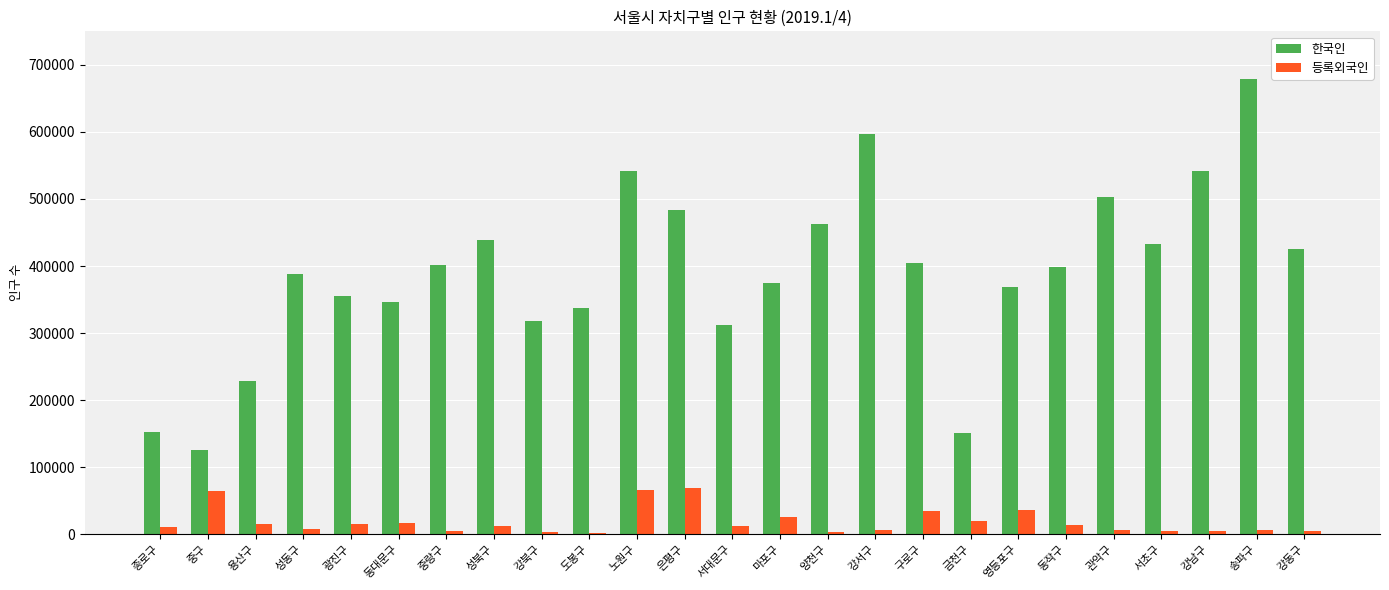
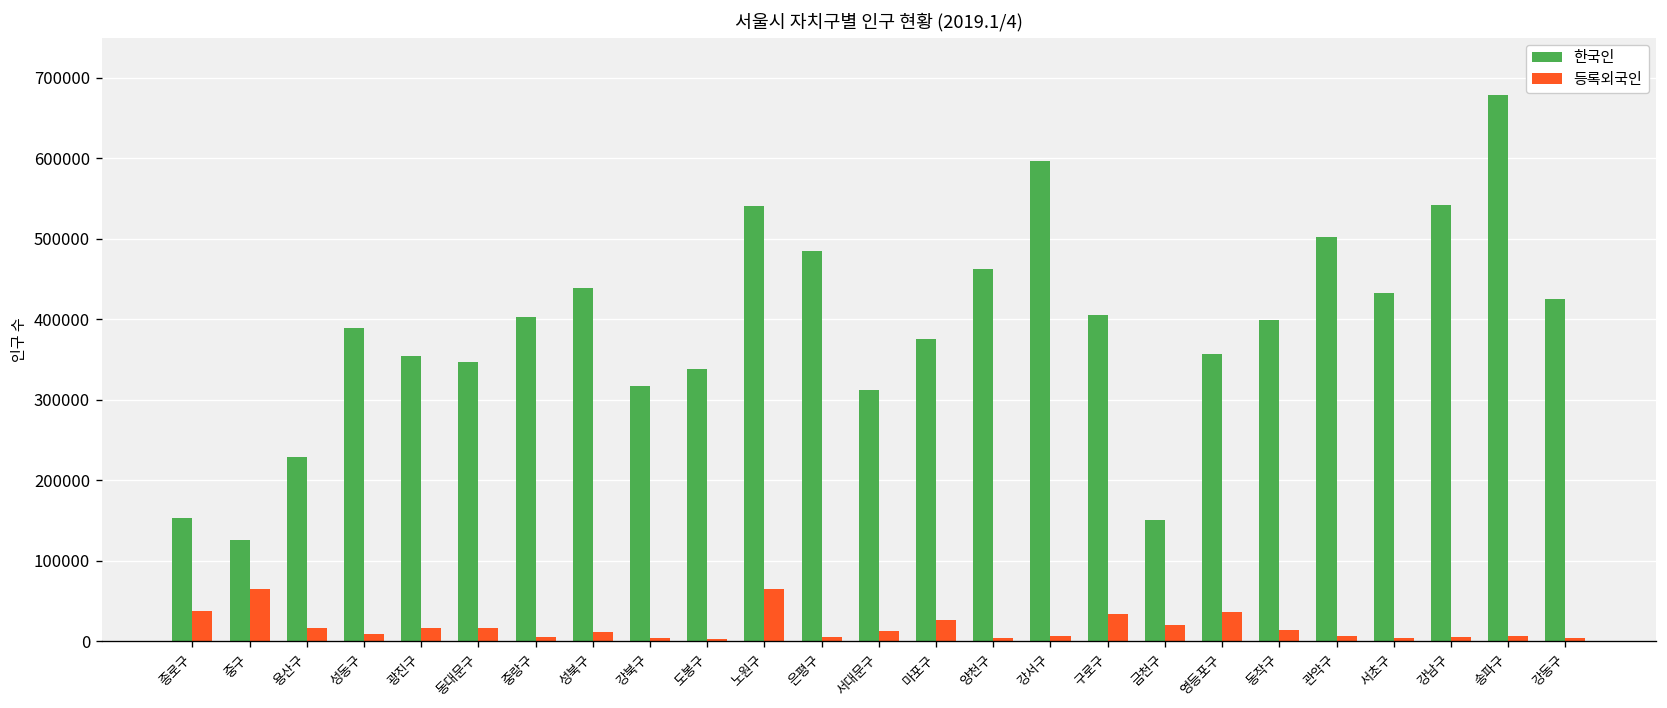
  {
    "한국인": {
      "종로구": 150000,
      "중구": 130000,
      "용산구": 230000,
      "성동구": 390000,
      "광진구": 350000,
      "동대문구": 350000,
      "중랑구": 400000,
      "성북구": 440000,
      "강북구": 320000,
      "도봉구": 340000,
      "노원구": 540000,
      "은평구": 480000,
      "서대문구": 310000,
      "마포구": 380000,
      "양천구": 460000,
      "강서구": 600000,
      "구로구": 400000,
      "금천구": 150000,
-     "영등포구": 370000,
+     "영등포구": 360000,
      "동작구": 400000,
      "관악구": 500000,
      "서초구": 430000,
      "강남구": 540000,
      "송파구": 680000,
      "강동구": 430000
    },
    "등록외국인": {
-     "종로구": 10000,
+     "종로구": 40000,
      "중구": 60000,
      "용산구": 20000,
      "성동구": 10000,
      "광진구": 20000,
      "동대문구": 20000,
      "중랑구": 10000,
      "성북구": 10000,
      "강북구": 0,
      "노원구": 70000,
-     "은평구": 70000,
+     "은평구": 0,
      "서대문구": 10000,
      "마포구": 30000,
      "양천구": 0,
      "강서구": 10000,
      "구로구": 30000,
      "금천구": 20000,
      "영등포구": 40000,
      "동작구": 10000,
      "관악구": 10000,
      "서초구": 0,
      "강남구": 10000,
      "송파구": 10000,
      "강동구": 0
    }
  }
